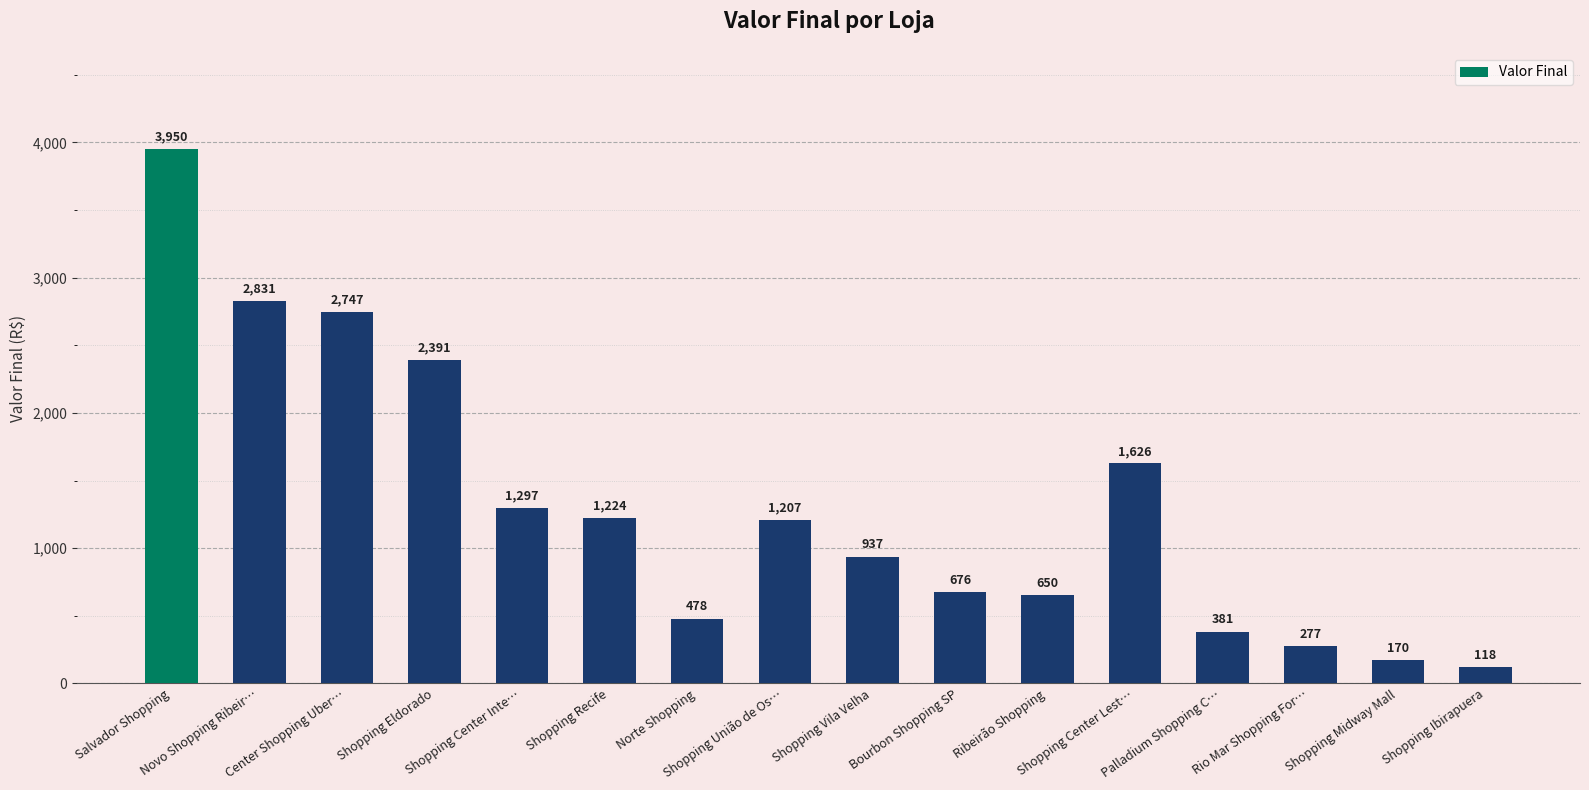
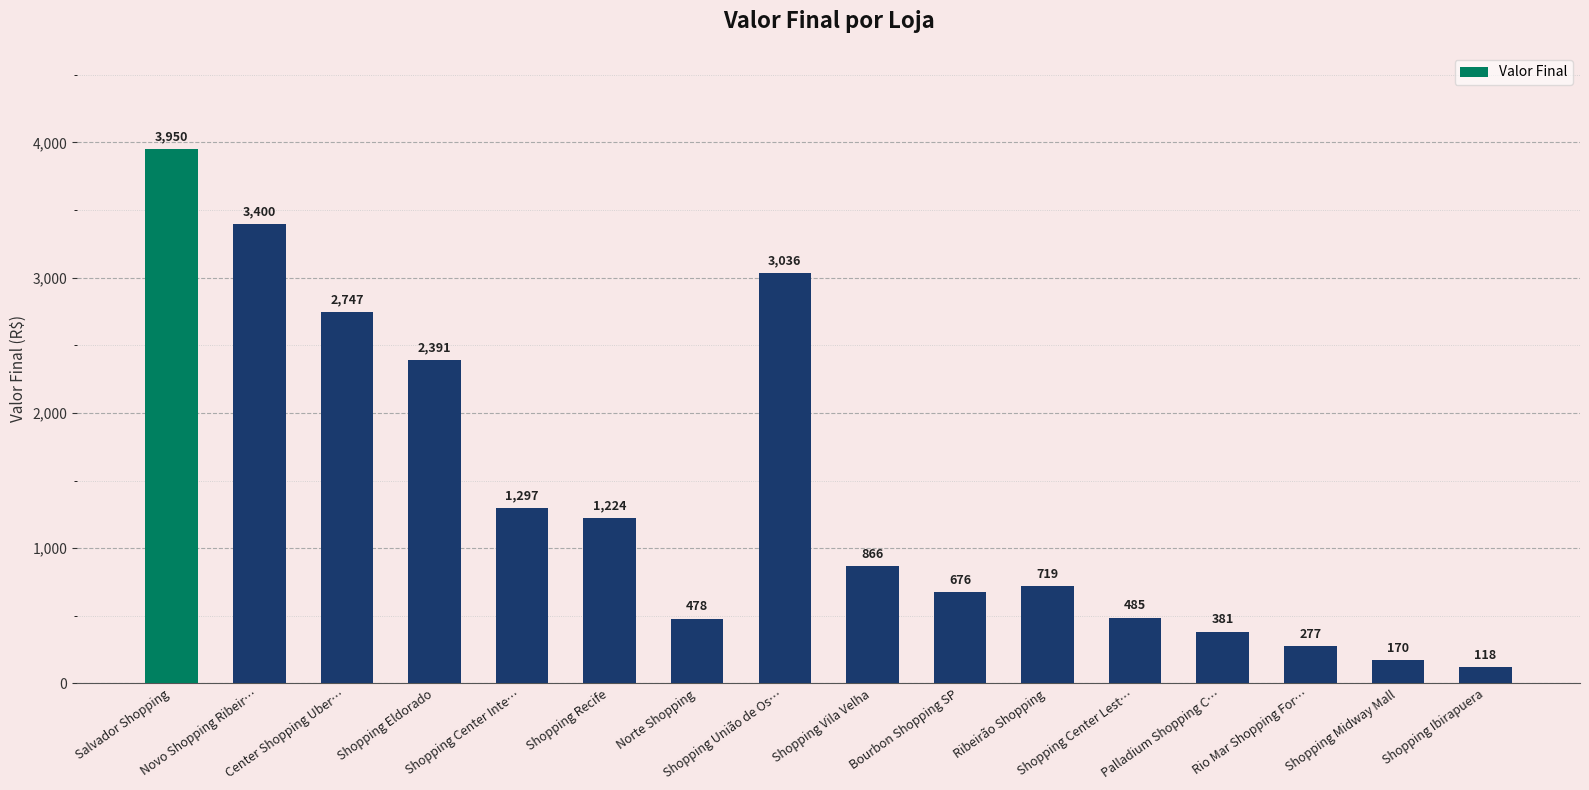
  {
    "Salvador Shopping": "3,950",
-   "Novo Shopping Ribeir…": "2,831",
+   "Novo Shopping Ribeir…": "3,400",
    "Center Shopping Uber…": "2,747",
    "Shopping Eldorado": "2,391",
    "Shopping Center Inte…": "1,297",
    "Shopping Recife": "1,224",
    "Norte Shopping": "478",
-   "Shopping União de Os…": "1,207",
-   "Shopping Vila Velha": "937",
+   "Shopping União de Os…": "3,036",
+   "Shopping Vila Velha": "866",
    "Bourbon Shopping SP": "676",
-   "Ribeirão Shopping": "650",
-   "Shopping Center Lest…": "1,626",
+   "Ribeirão Shopping": "719",
+   "Shopping Center Lest…": "485",
    "Palladium Shopping C…": "381",
    "Rio Mar Shopping For…": "277",
    "Shopping Midway Mall": "170",
    "Shopping Ibirapuera": "118"
  }
